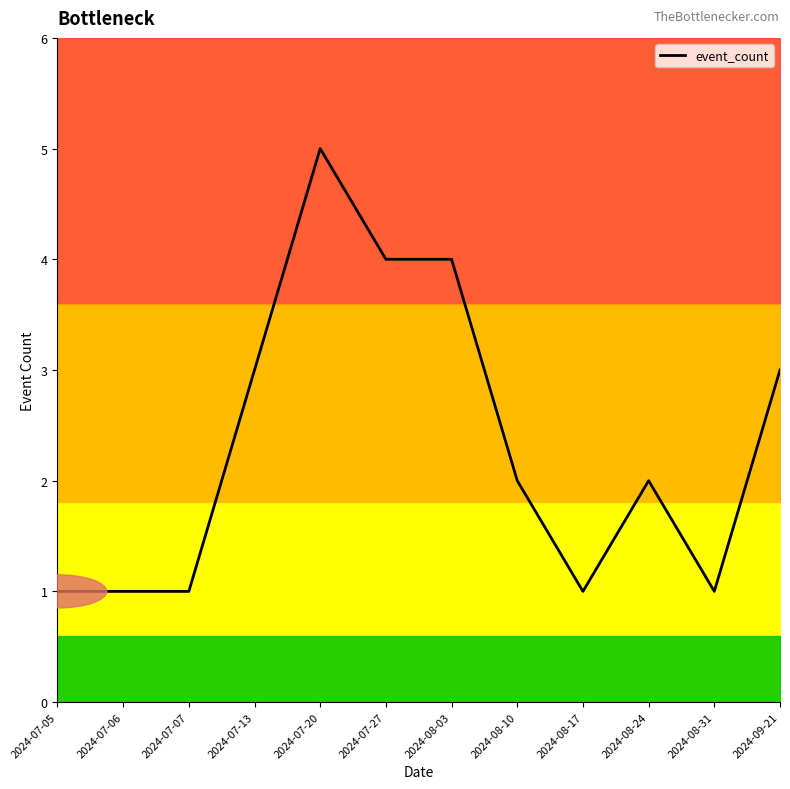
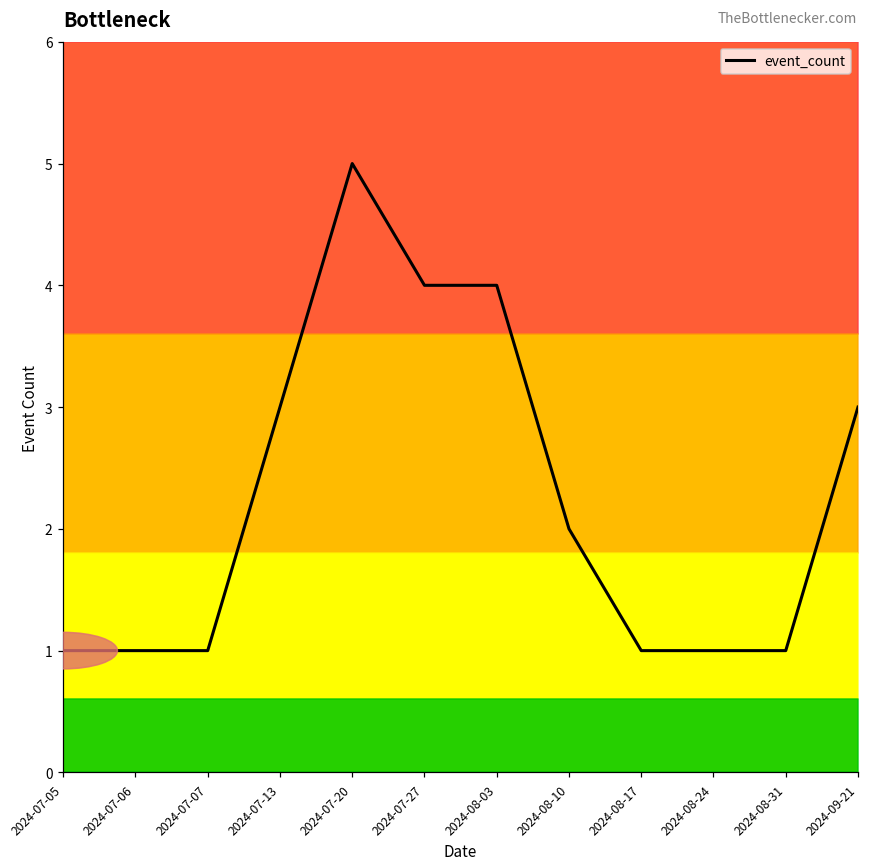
  {
    "event_count": {
      "2024-07-06": 1,
      "2024-07-07": 1,
      "2024-07-13": 3,
      "2024-07-20": 5,
      "2024-07-27": 4,
      "2024-08-03": 4,
      "2024-08-10": 2,
      "2024-08-17": 1,
-     "2024-08-24": 2,
+     "2024-08-24": 1,
      "2024-08-31": 1,
      "2024-09-21": 3
    }
  }
